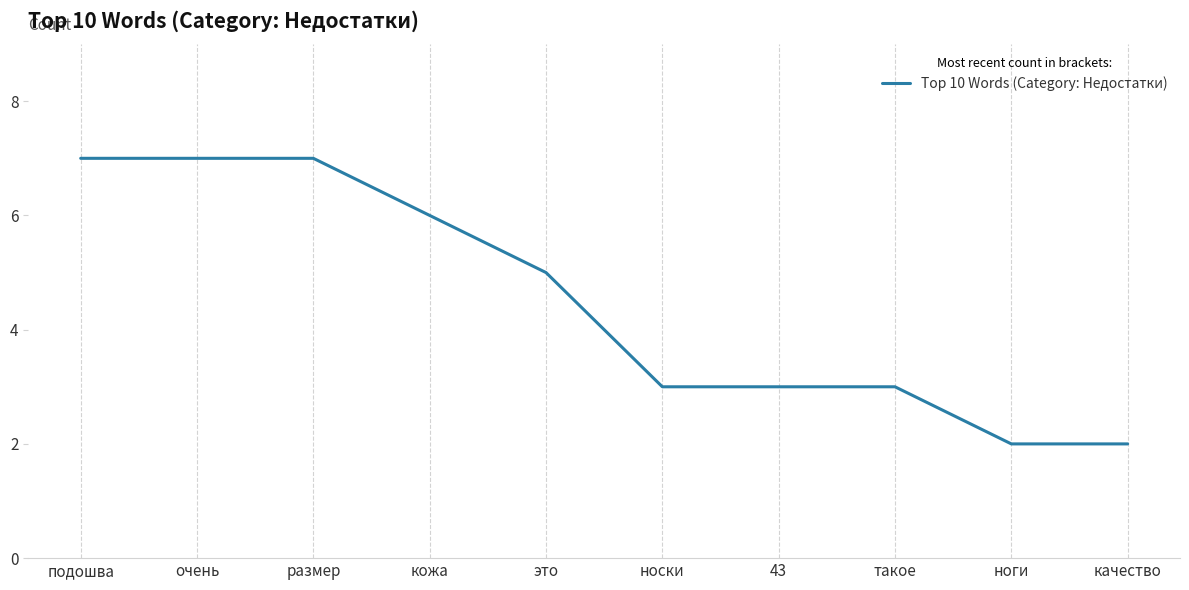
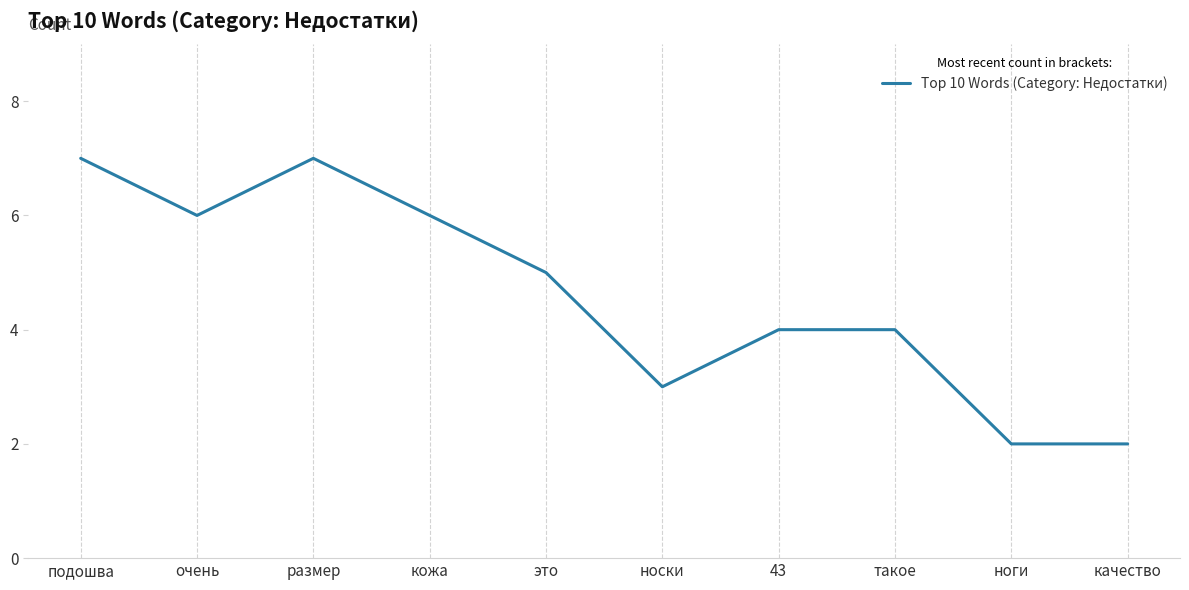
  {
    "подошва": 7,
-   "очень": 7,
+   "очень": 6,
    "размер": 7,
    "кожа": 6,
    "это": 5,
    "носки": 3,
-   "43": 3,
-   "такое": 3,
+   "43": 4,
+   "такое": 4,
    "ноги": 2,
    "качество": 2
  }
